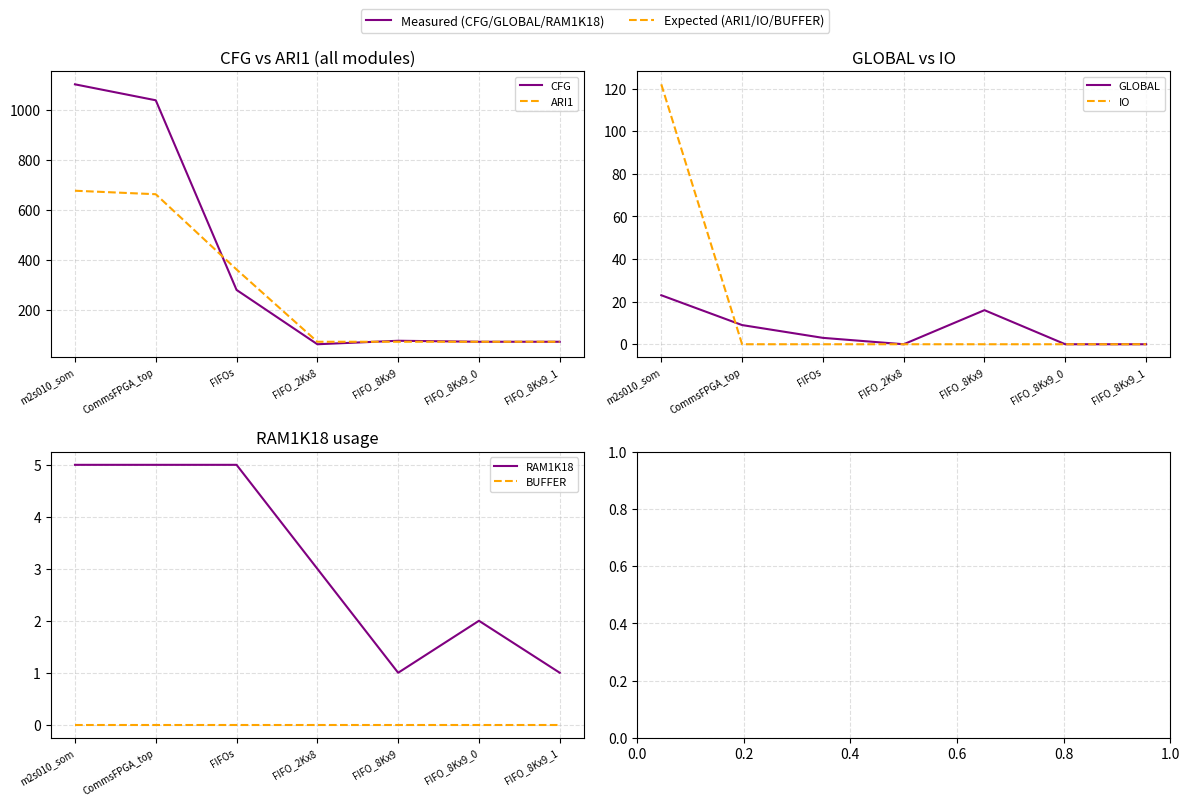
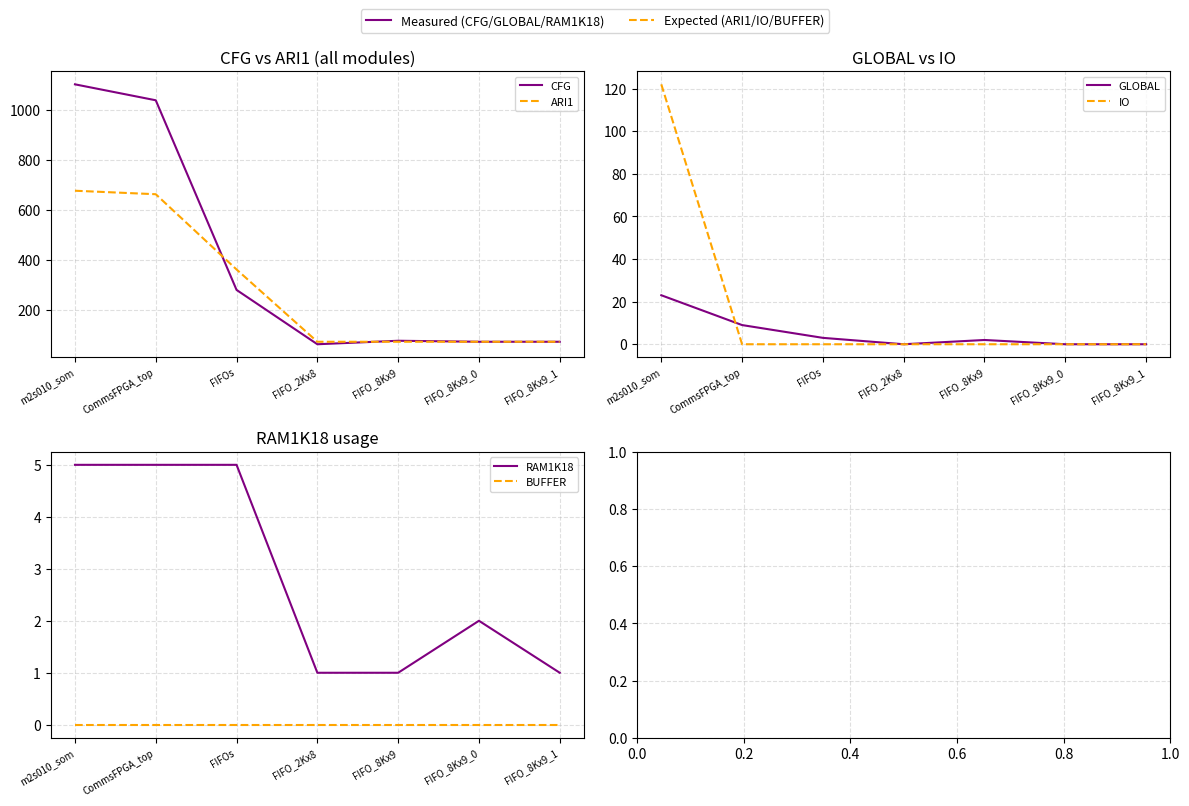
  {
    "CFG vs ARI1 (all modules)": {
      "CFG": {
        "m2s010_som": 1100,
        "CommsFPGA_top": 1040,
        "FIFOs": 280
      },
      "ARI1": {
        "m2s010_som": 680,
        "CommsFPGA_top": 660,
        "FIFOs": 360
      }
    },
    "GLOBAL vs IO": {
      "GLOBAL": {
        "m2s010_som": 23,
        "CommsFPGA_top": 9,
        "FIFOs": 3,
-       "FIFO_8Kx9": 16
+       "FIFO_8Kx9": 2
      },
      "IO": {
        "m2s010_som": 122,
        "CommsFPGA_top": 0,
        "FIFOs": 0,
        "FIFO_8Kx9": 0
      }
    },
    "RAM1K18 usage": {
      "RAM1K18": {
        "m2s010_som": 5,
        "CommsFPGA_top": 5,
        "FIFOs": 5,
-       "FIFO_2Kx8": 3,
+       "FIFO_2Kx8": 1,
        "FIFO_8Kx9": 1,
        "FIFO_8Kx9_0": 2,
        "FIFO_8Kx9_1": 1
      },
      "BUFFER": {
        "m2s010_som": 0,
        "CommsFPGA_top": 0,
        "FIFOs": 0,
        "FIFO_2Kx8": 0,
        "FIFO_8Kx9": 0,
        "FIFO_8Kx9_0": 0,
        "FIFO_8Kx9_1": 0
      }
    }
  }
